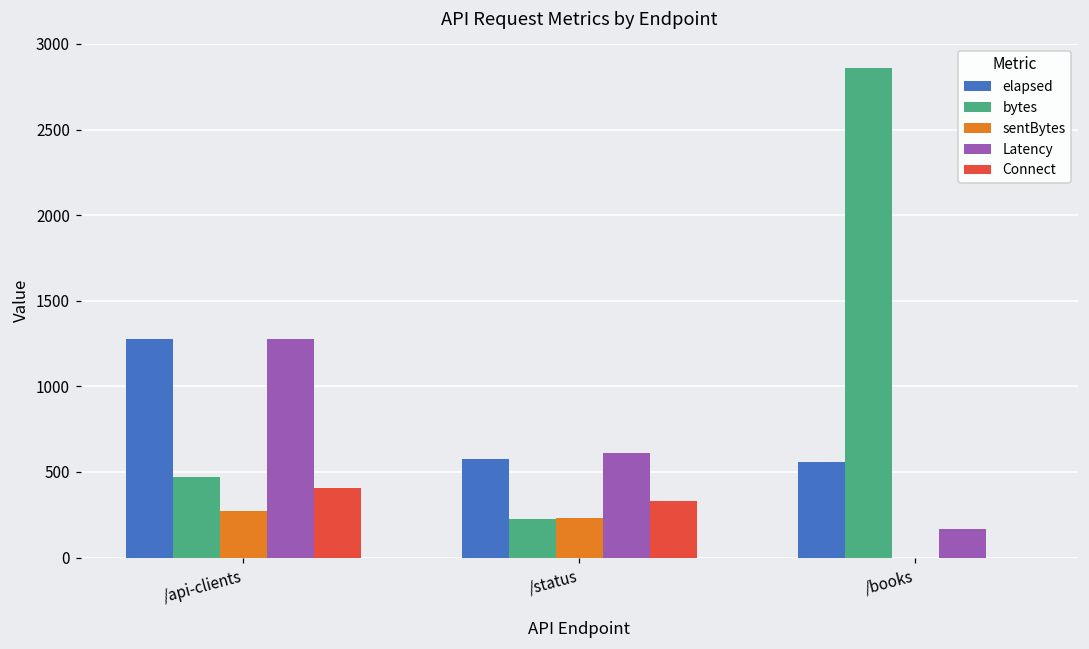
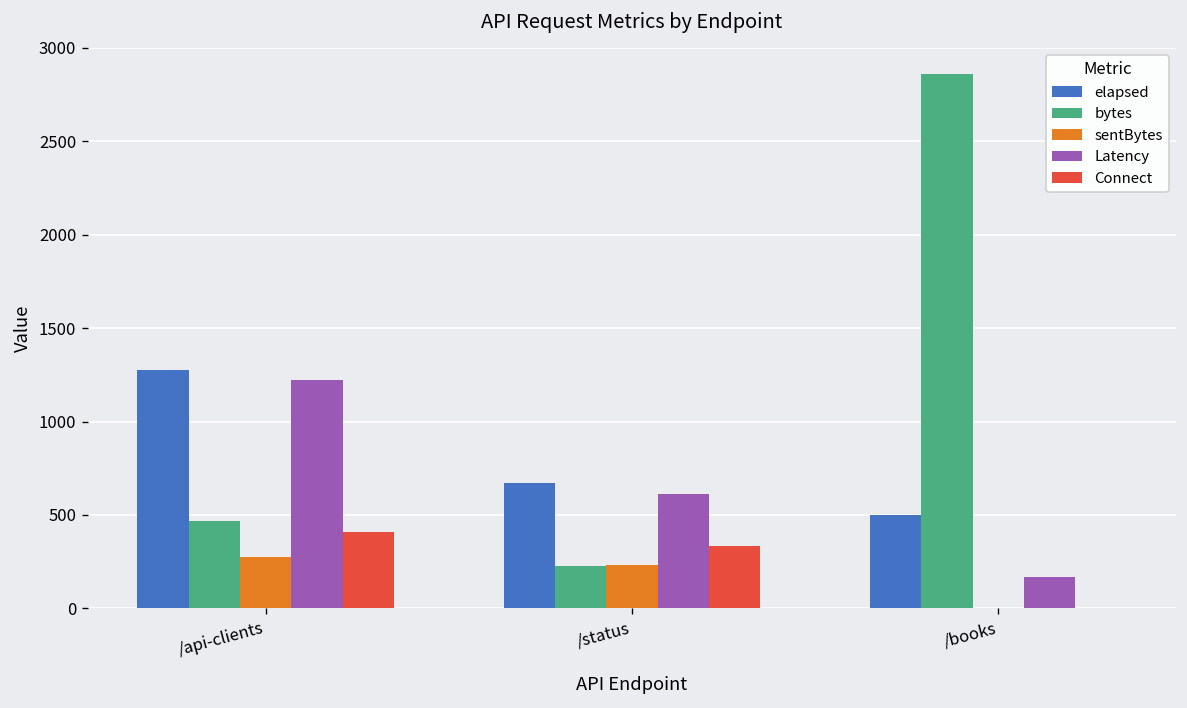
  {
    "elapsed": {
      "/api-clients": 1280,
-     "/status": 580,
-     "/books": 560
+     "/status": 670,
+     "/books": 500
    },
    "bytes": {
      "/api-clients": 470,
      "/status": 230,
      "/books": 2860
    },
    "Latency": {
-     "/api-clients": 1280,
+     "/api-clients": 1220,
      "/status": 610,
      "/books": 170
    }
  }
